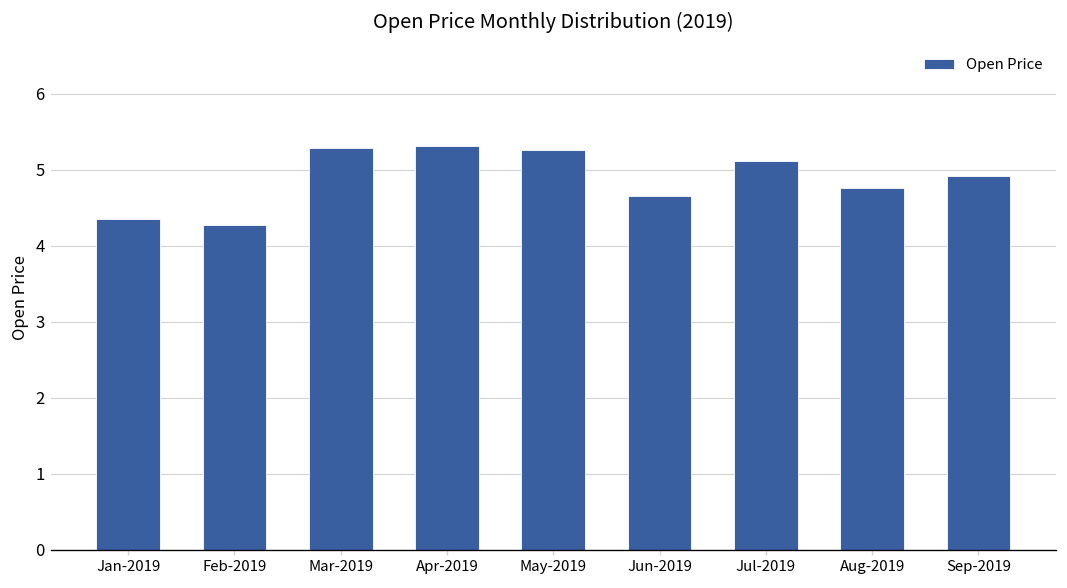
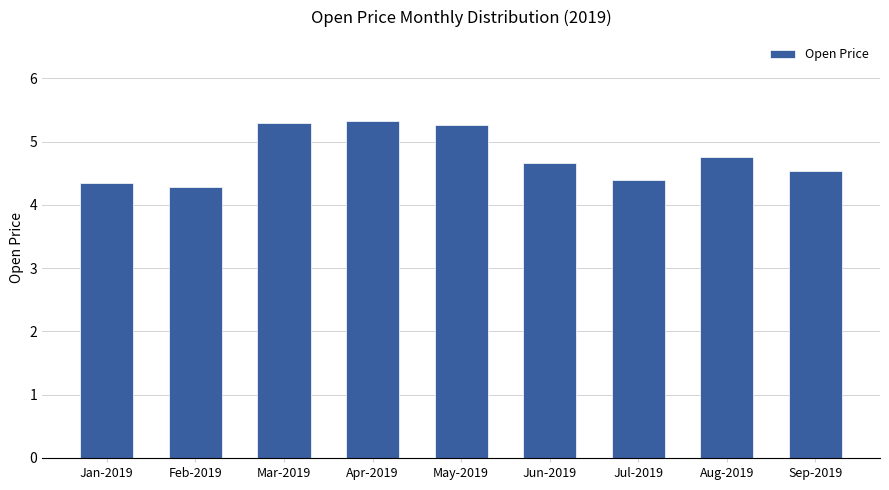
  {
    "Jan-2019": 4.4,
    "Feb-2019": 4.3,
    "Mar-2019": 5.3,
    "Apr-2019": 5.3,
    "May-2019": 5.3,
    "Jun-2019": 4.7,
-   "Jul-2019": 5.1,
+   "Jul-2019": 4.4,
    "Aug-2019": 4.8,
-   "Sep-2019": 4.9
+   "Sep-2019": 4.5
  }
